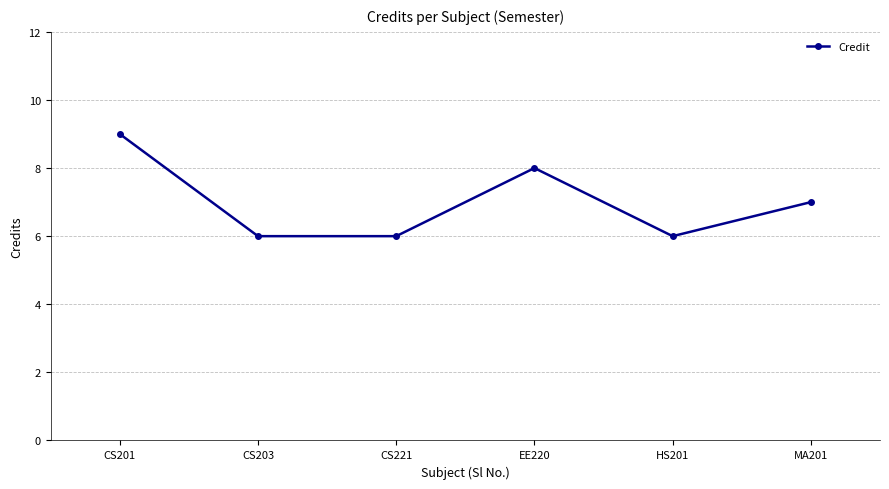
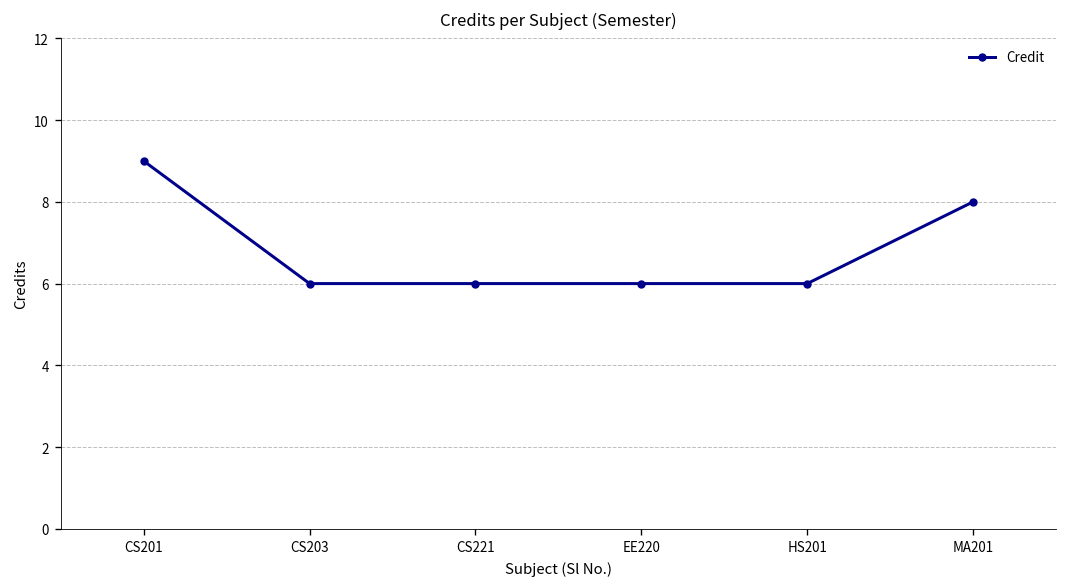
  {
    "CS201": 9,
    "CS203": 6,
    "CS221": 6,
-   "EE220": 8,
+   "EE220": 6,
    "HS201": 6,
-   "MA201": 7
+   "MA201": 8
  }
